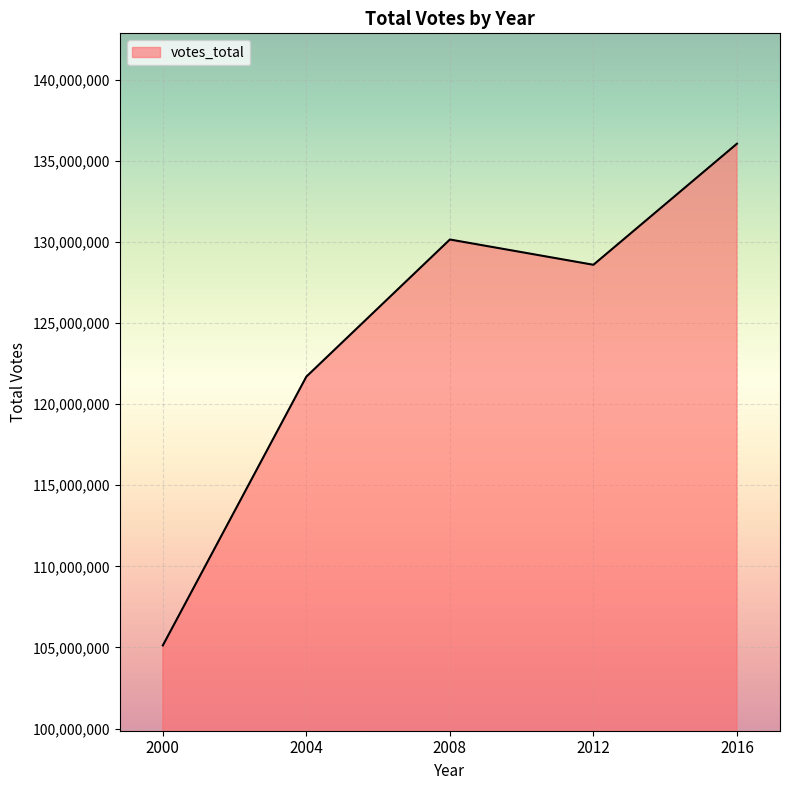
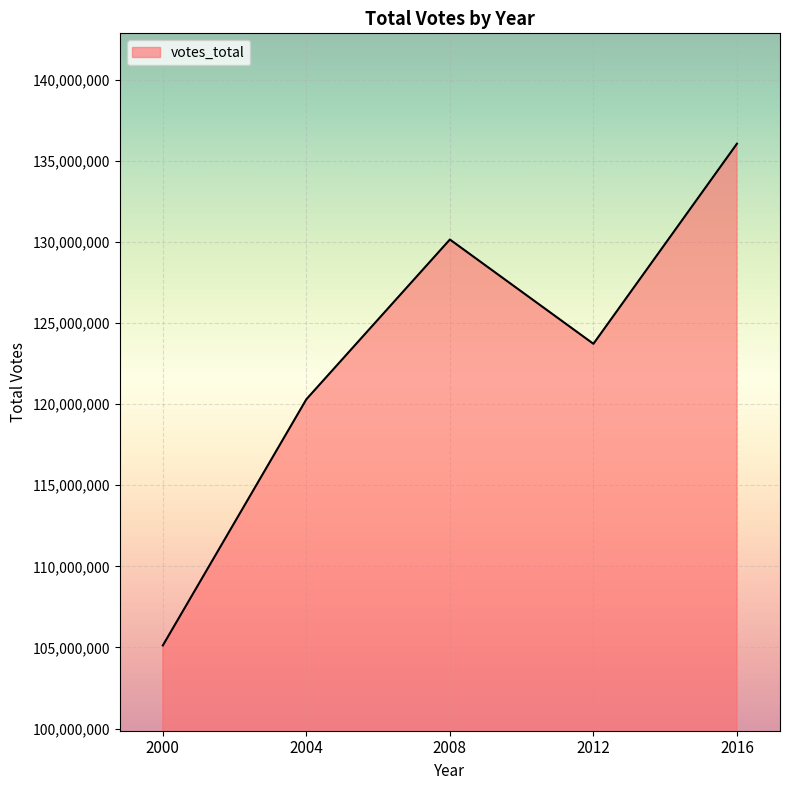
  {
    "2000": "105,100,000",
-   "2004": "121,700,000",
+   "2004": "120,300,000",
    "2008": "130,100,000",
-   "2012": "128,600,000",
+   "2012": "123,700,000",
    "2016": "136,000,000"
  }
